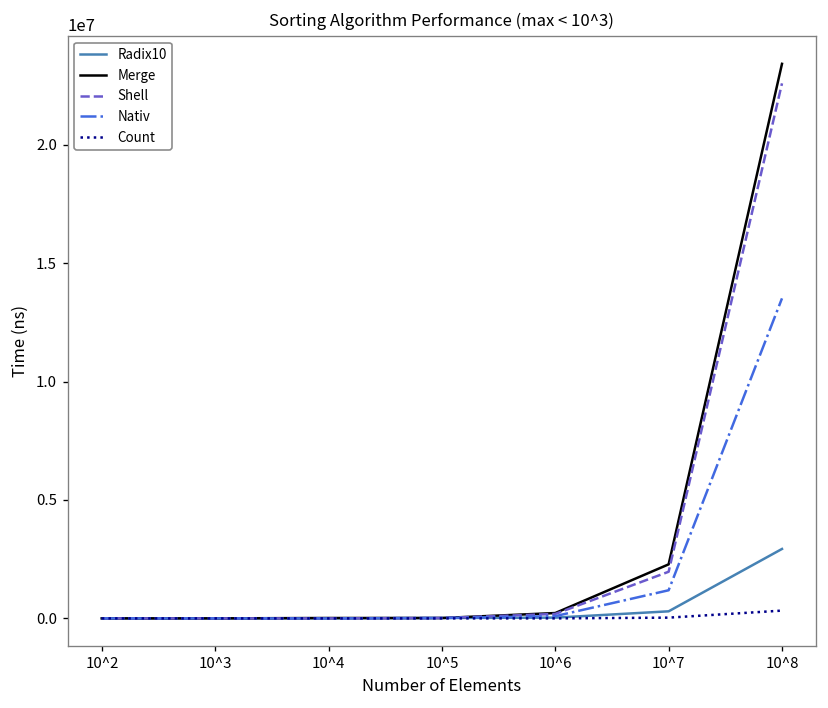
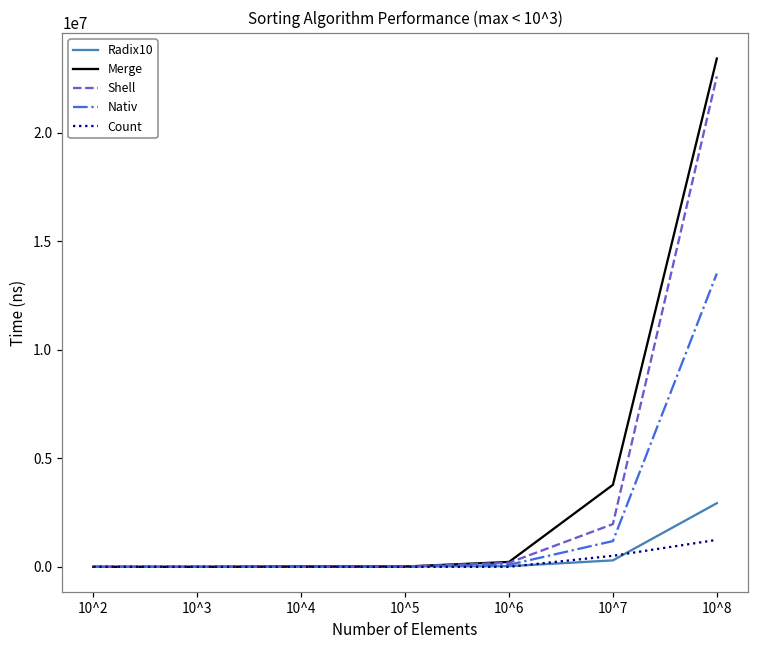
  {
    "Merge": {
-     "10^7": 2300000,
+     "10^7": 3800000,
      "10^8": 23400000
    },
    "Count": {
-     "10^7": 0,
-     "10^8": 300000
+     "10^7": 500000,
+     "10^8": 1200000
    }
  }
